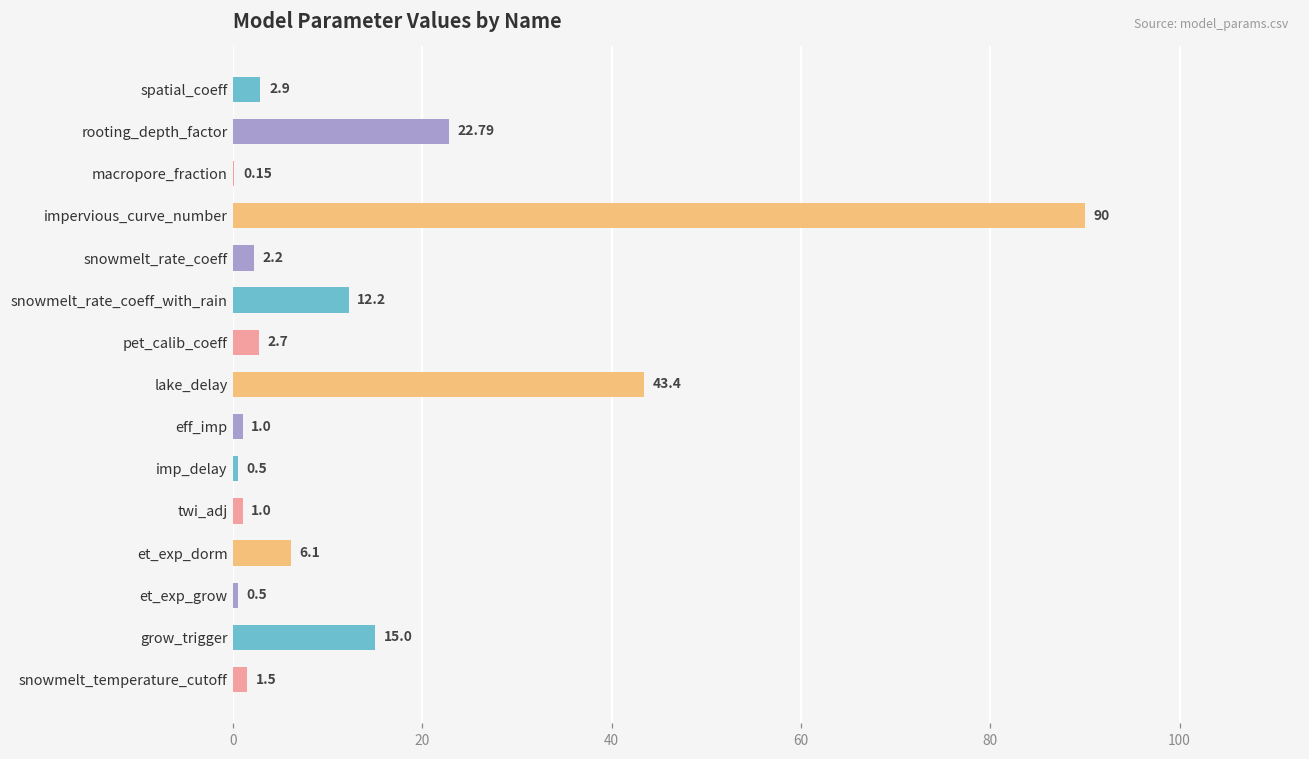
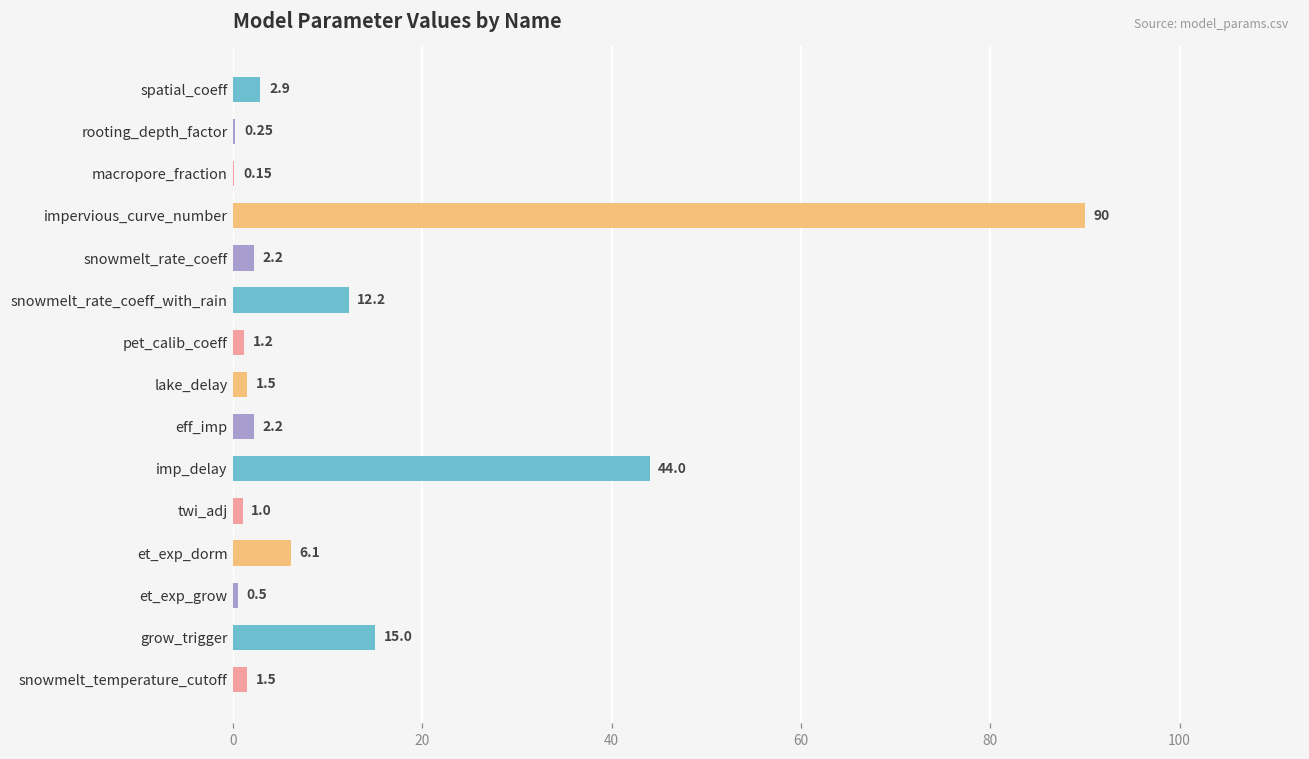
  {
    "spatial_coeff": 2.9,
-   "rooting_depth_factor": 22.79,
+   "rooting_depth_factor": 0.25,
    "macropore_fraction": 0.15,
    "impervious_curve_number": 90,
    "snowmelt_rate_coeff": 2.2,
    "snowmelt_rate_coeff_with_rain": 12.2,
-   "pet_calib_coeff": 2.7,
-   "lake_delay": 43.4,
-   "eff_imp": 1.0,
-   "imp_delay": 0.5,
+   "pet_calib_coeff": 1.2,
+   "lake_delay": 1.5,
+   "eff_imp": 2.2,
+   "imp_delay": 44.0,
    "twi_adj": 1.0,
    "et_exp_dorm": 6.1,
    "et_exp_grow": 0.5,
    "grow_trigger": 15.0,
    "snowmelt_temperature_cutoff": 1.5
  }
